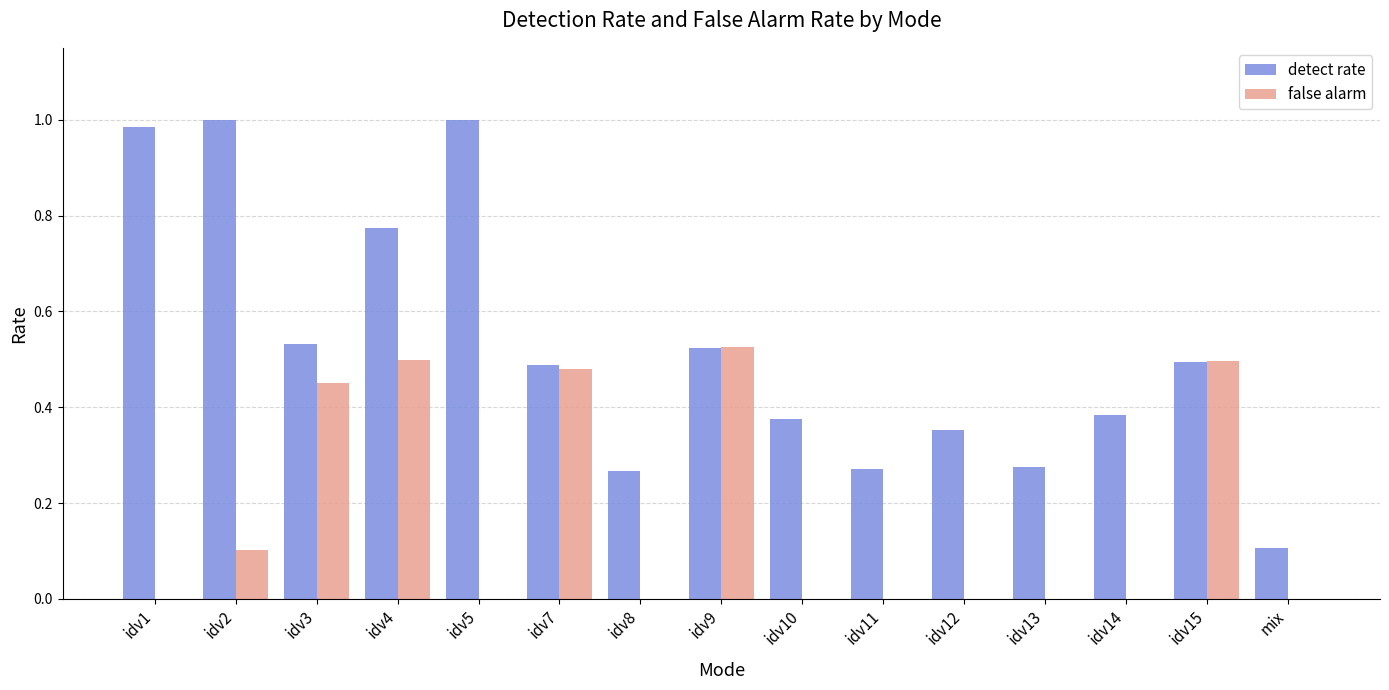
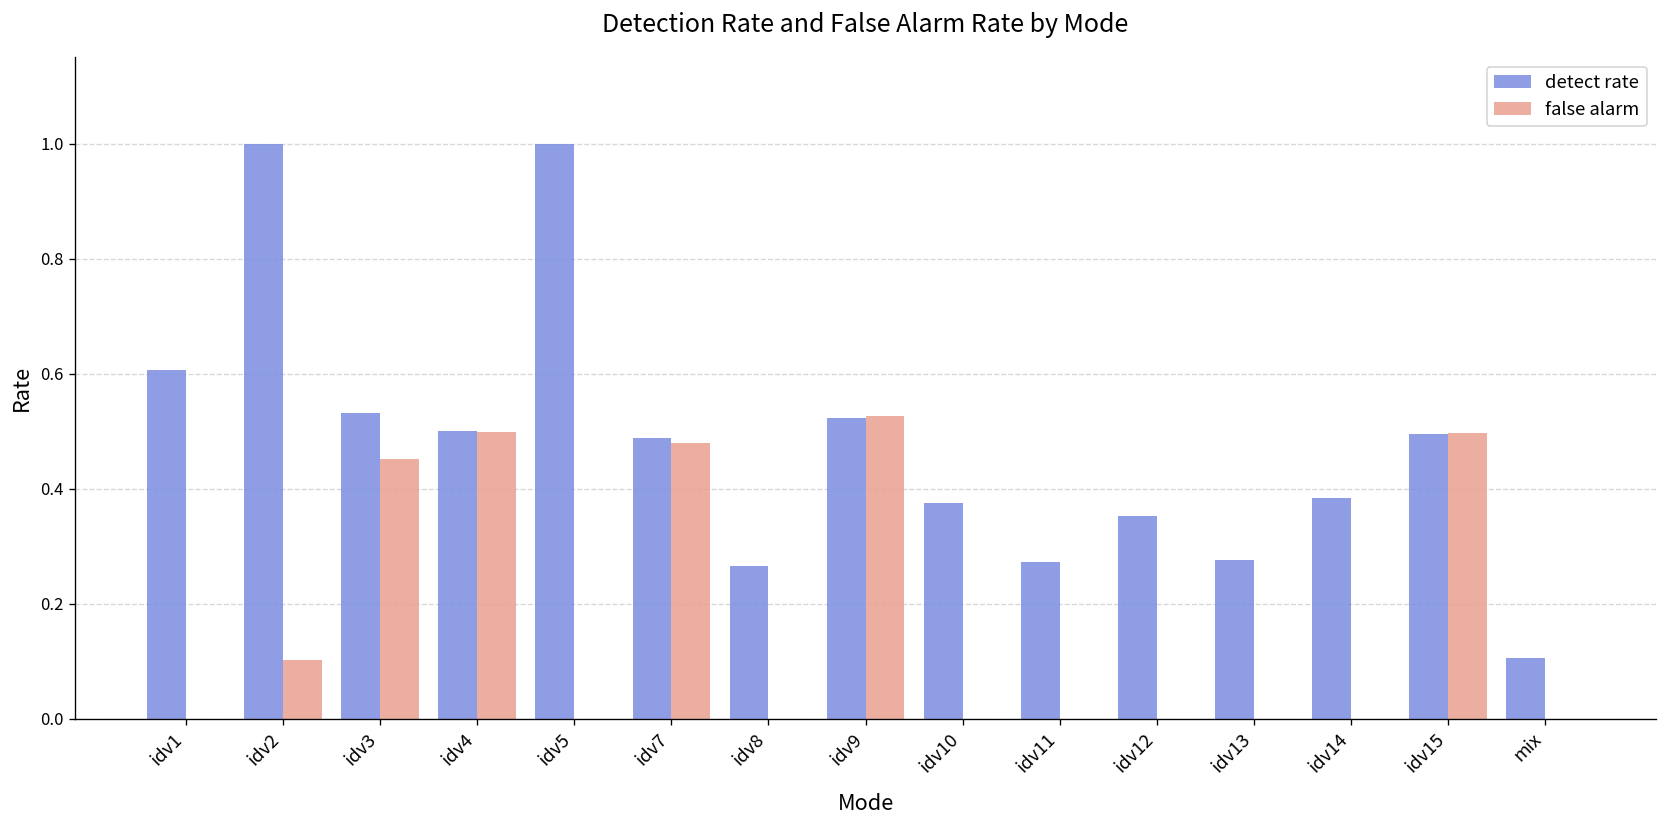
  {
    "detect rate": {
-     "idv1": 0.98,
+     "idv1": 0.61,
      "idv2": 1.00,
      "idv3": 0.53,
-     "idv4": 0.77,
+     "idv4": 0.50,
      "idv5": 1.00,
      "idv7": 0.49,
      "idv8": 0.27,
      "idv9": 0.52,
      "idv10": 0.38,
      "idv11": 0.27,
      "idv12": 0.35,
      "idv13": 0.28,
      "idv14": 0.38,
      "idv15": 0.50,
      "mix": 0.11
    },
    "false alarm": {
      "idv1": 0.00,
      "idv2": 0.10,
      "idv3": 0.45,
      "idv4": 0.50,
      "idv5": 0.00,
      "idv7": 0.48,
      "idv8": 0.00,
      "idv9": 0.53,
      "idv10": 0.00,
      "idv11": 0.00,
      "idv12": 0.00,
      "idv13": 0.00,
      "idv14": 0.00,
      "idv15": 0.50,
      "mix": 0.00
    }
  }
